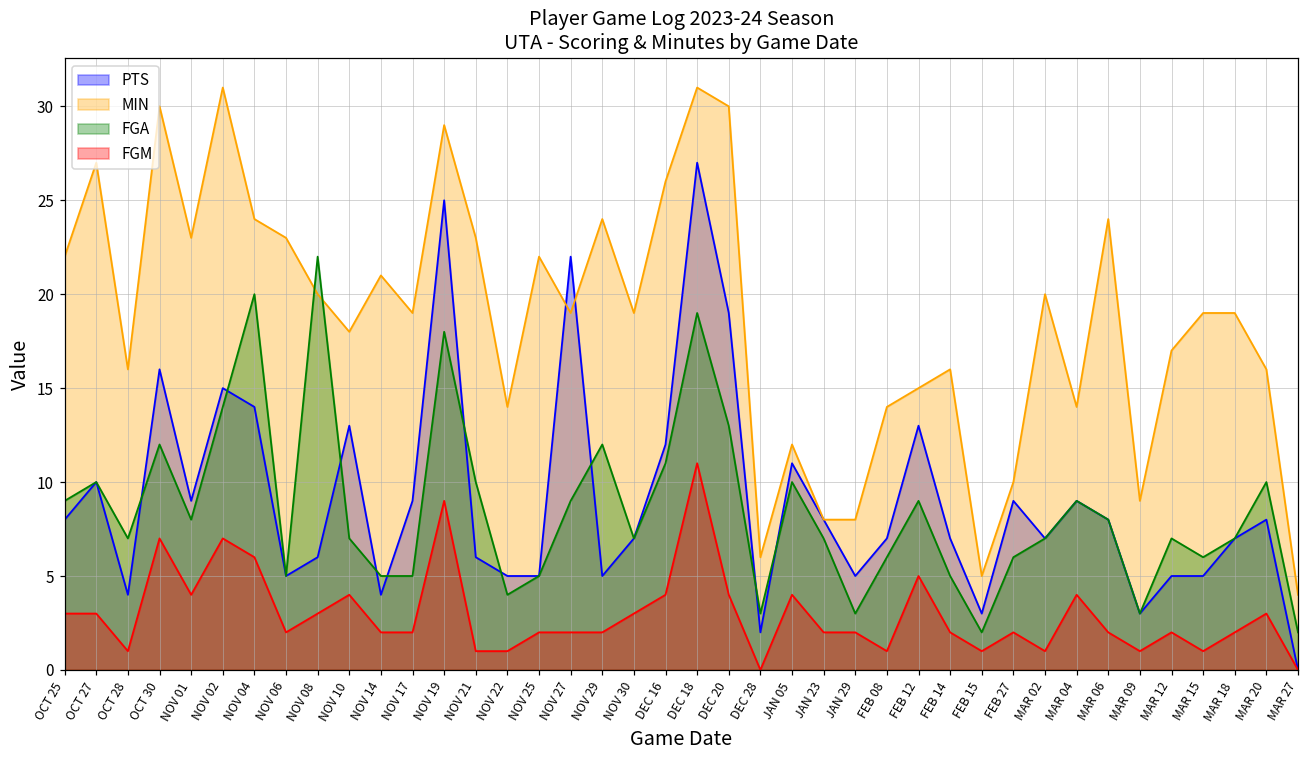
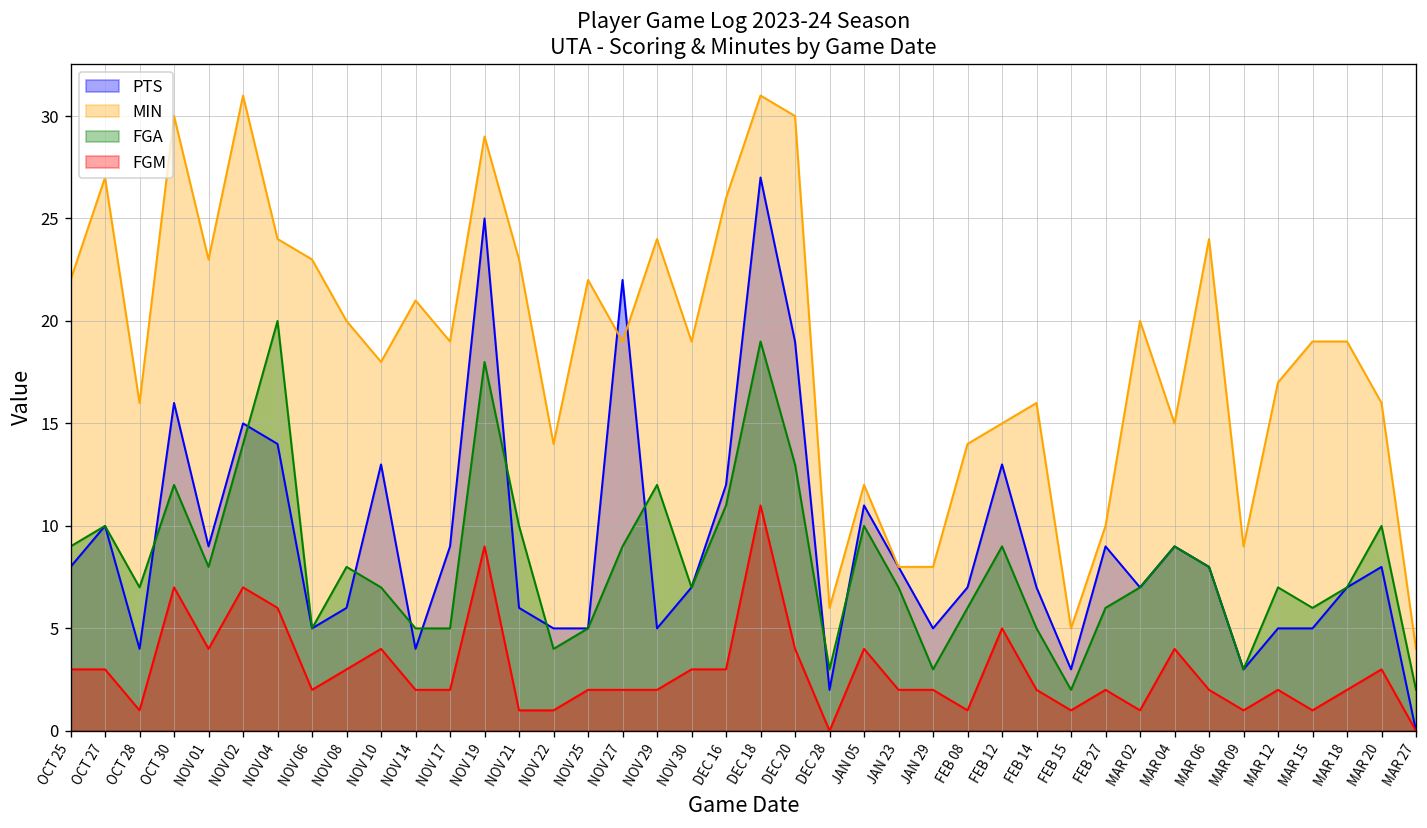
  {
    "PTS": {
      "OCT 25": 8,
      "OCT 28": 4,
      "OCT 30": 16,
      "NOV 01": 9,
      "NOV 02": 15,
      "NOV 04": 14,
      "NOV 08": 6,
      "NOV 10": 13,
      "NOV 14": 4,
      "NOV 17": 9,
      "NOV 19": 25,
      "NOV 21": 6,
      "NOV 22": 5,
      "NOV 27": 22,
      "NOV 29": 5,
      "DEC 16": 12,
      "DEC 18": 27,
      "DEC 20": 19,
      "DEC 28": 2,
      "JAN 05": 11,
      "JAN 29": 5,
      "FEB 08": 7,
      "FEB 12": 13,
      "FEB 14": 7,
      "FEB 15": 3,
      "FEB 27": 9,
      "MAR 12": 5,
      "MAR 15": 5,
      "MAR 20": 8
    },
    "MIN": {
      "OCT 25": 22,
      "OCT 28": 16,
      "OCT 30": 30,
      "NOV 01": 23,
      "NOV 02": 31,
      "NOV 04": 24,
      "NOV 06": 23,
      "NOV 08": 20,
      "NOV 10": 18,
      "NOV 14": 21,
      "NOV 17": 19,
      "NOV 19": 29,
      "NOV 21": 23,
      "NOV 22": 14,
      "NOV 25": 22,
      "NOV 27": 19,
      "NOV 29": 24,
      "NOV 30": 19,
      "DEC 16": 26,
      "DEC 18": 31,
      "DEC 20": 30,
      "DEC 28": 6,
      "JAN 05": 12,
      "JAN 29": 8,
      "FEB 08": 14,
      "FEB 12": 15,
      "FEB 14": 16,
      "FEB 15": 5,
      "FEB 27": 10,
      "MAR 02": 20,
-     "MAR 04": 14,
+     "MAR 04": 15,
      "MAR 06": 24,
      "MAR 09": 9,
      "MAR 12": 17,
      "MAR 15": 19,
      "MAR 18": 19,
      "MAR 20": 16,
      "MAR 27": 4
    },
    "FGA": {
      "OCT 25": 9,
      "OCT 28": 7,
      "OCT 30": 12,
      "NOV 01": 8,
      "NOV 02": 14,
      "NOV 04": 20,
-     "NOV 08": 22,
+     "NOV 08": 8,
      "NOV 10": 7,
      "NOV 14": 5,
      "NOV 17": 5,
      "NOV 19": 18,
      "NOV 21": 10,
      "NOV 22": 4,
      "NOV 27": 9,
      "NOV 29": 12,
      "DEC 16": 11,
      "DEC 18": 19,
      "DEC 20": 13,
      "DEC 28": 3,
      "JAN 05": 10,
      "JAN 23": 7,
      "JAN 29": 3,
      "FEB 08": 6,
      "FEB 12": 9,
      "FEB 14": 5,
      "FEB 15": 2,
      "FEB 27": 6,
      "MAR 12": 7,
      "MAR 15": 6,
      "MAR 20": 10,
      "MAR 27": 2
    },
    "FGM": {
      "OCT 25": 3,
      "OCT 27": 3,
      "OCT 28": 1,
      "OCT 30": 7,
      "NOV 01": 4,
      "NOV 02": 7,
      "NOV 04": 6,
      "NOV 06": 2,
      "NOV 08": 3,
      "NOV 10": 4,
      "NOV 14": 2,
      "NOV 17": 2,
      "NOV 19": 9,
      "NOV 21": 1,
      "NOV 22": 1,
      "NOV 25": 2,
      "NOV 27": 2,
      "NOV 29": 2,
      "NOV 30": 3,
-     "DEC 16": 4,
+     "DEC 16": 3,
      "DEC 18": 11,
      "DEC 20": 4,
      "DEC 28": 0,
      "JAN 05": 4,
      "JAN 23": 2,
      "JAN 29": 2,
      "FEB 08": 1,
      "FEB 12": 5,
      "FEB 14": 2,
      "FEB 15": 1,
      "FEB 27": 2,
      "MAR 02": 1,
      "MAR 04": 4,
      "MAR 06": 2,
      "MAR 09": 1,
      "MAR 12": 2,
      "MAR 15": 1,
      "MAR 18": 2,
      "MAR 20": 3
    }
  }
